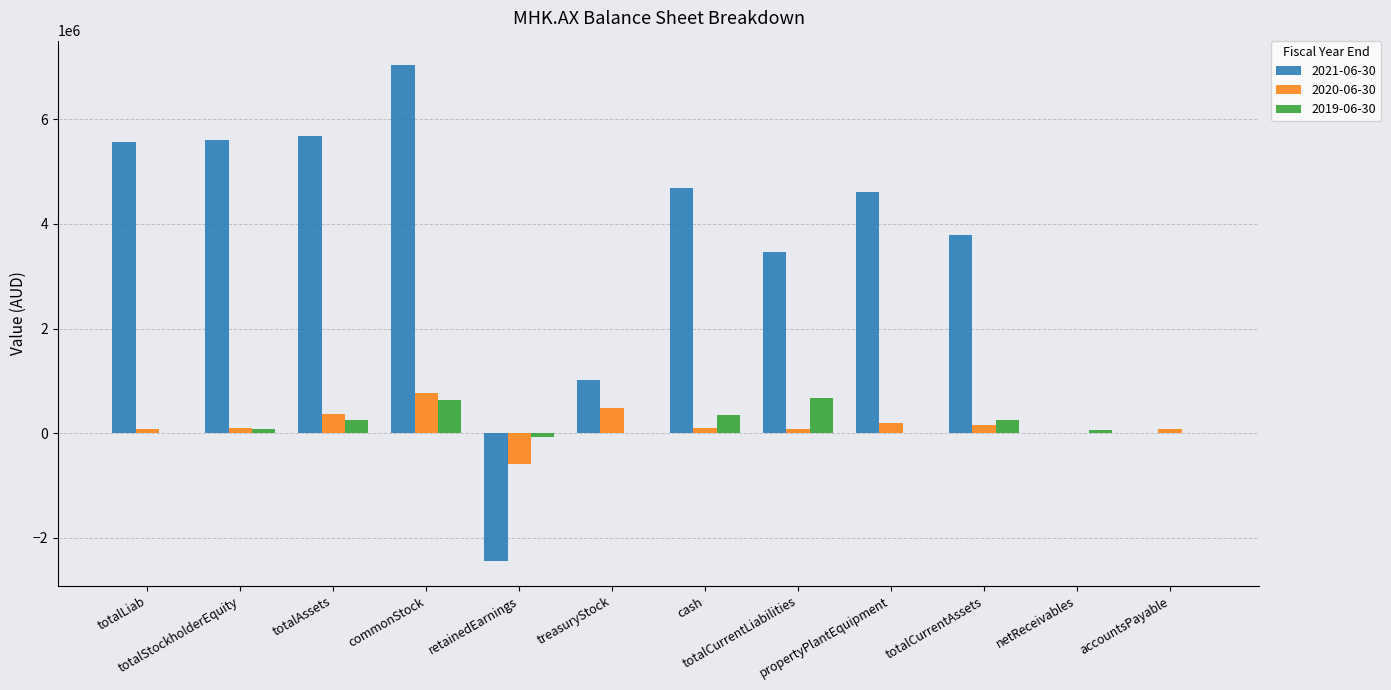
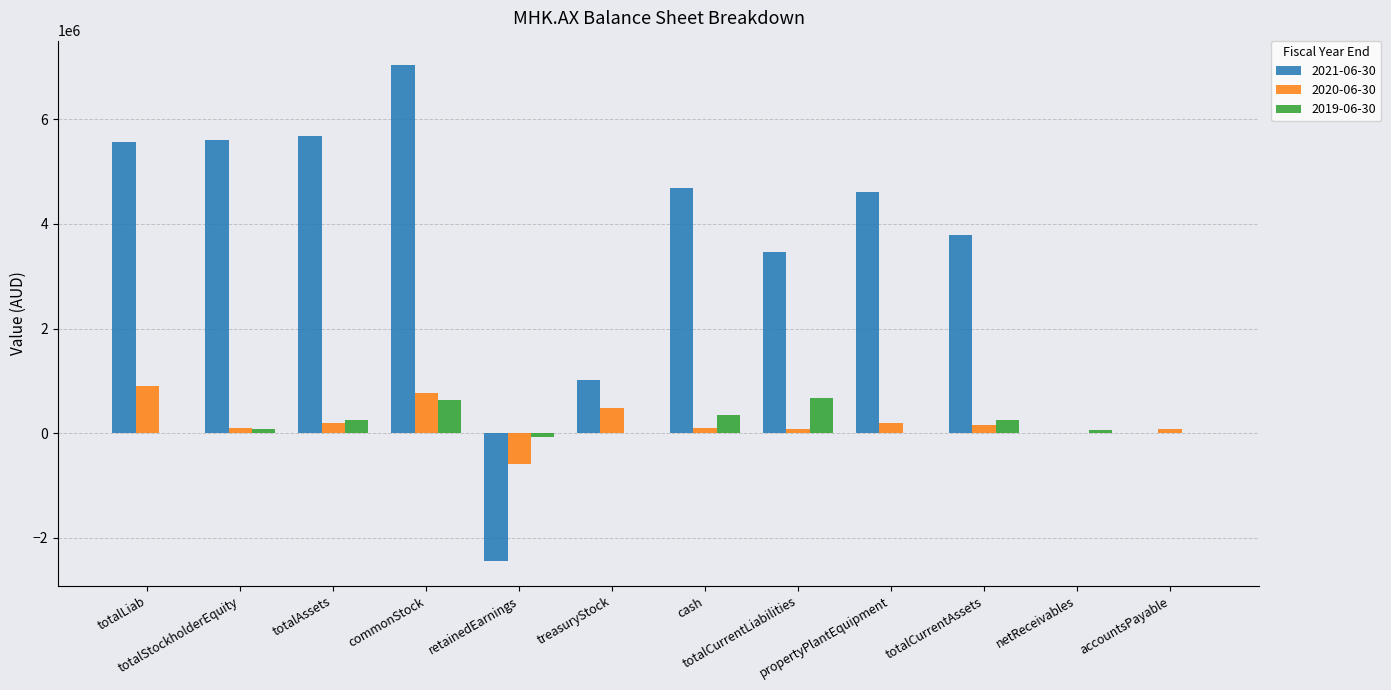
  {
    "2021-06-30": {
      "totalLiab": 5600000,
      "totalStockholderEquity": 5600000,
      "totalAssets": 5700000,
      "commonStock": 7000000,
      "retainedEarnings": -2400000,
      "treasuryStock": 1000000,
      "cash": 4700000,
      "totalCurrentLiabilities": 3500000,
      "propertyPlantEquipment": 4600000,
      "totalCurrentAssets": 3800000
    },
    "2020-06-30": {
-     "totalLiab": 100000,
+     "totalLiab": 900000,
      "totalStockholderEquity": 100000,
-     "totalAssets": 400000,
+     "totalAssets": 200000,
      "commonStock": 800000,
      "retainedEarnings": -600000,
      "treasuryStock": 500000,
      "cash": 100000,
      "totalCurrentLiabilities": 100000,
      "propertyPlantEquipment": 200000,
      "totalCurrentAssets": 200000,
      "accountsPayable": 100000
    },
    "2019-06-30": {
      "totalStockholderEquity": 100000,
      "totalAssets": 200000,
      "commonStock": 600000,
      "retainedEarnings": -100000,
      "treasuryStock": 0,
      "cash": 400000,
      "totalCurrentLiabilities": 700000,
      "propertyPlantEquipment": 0,
      "totalCurrentAssets": 200000,
      "netReceivables": 100000,
      "accountsPayable": 0
    }
  }
